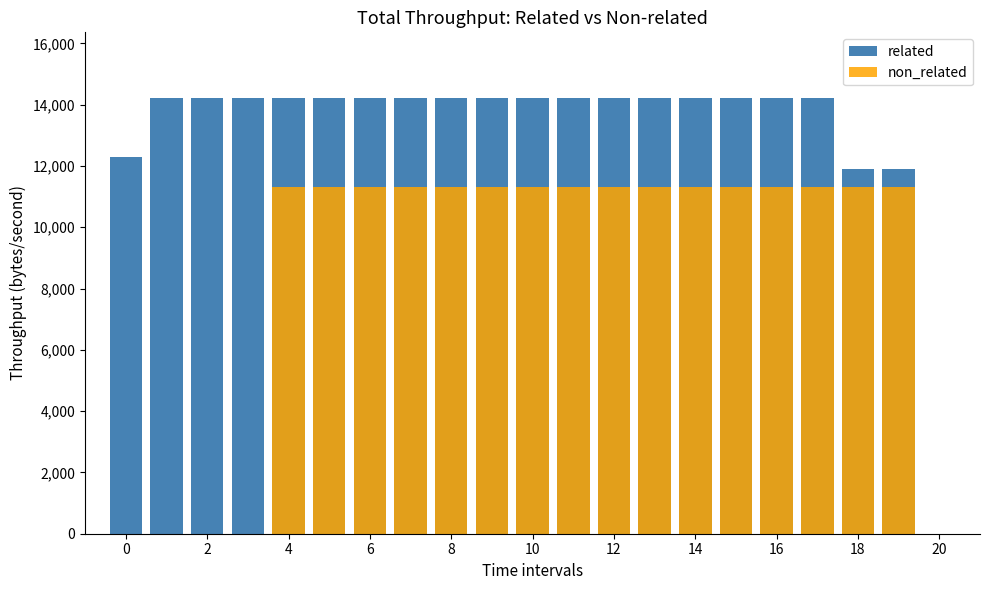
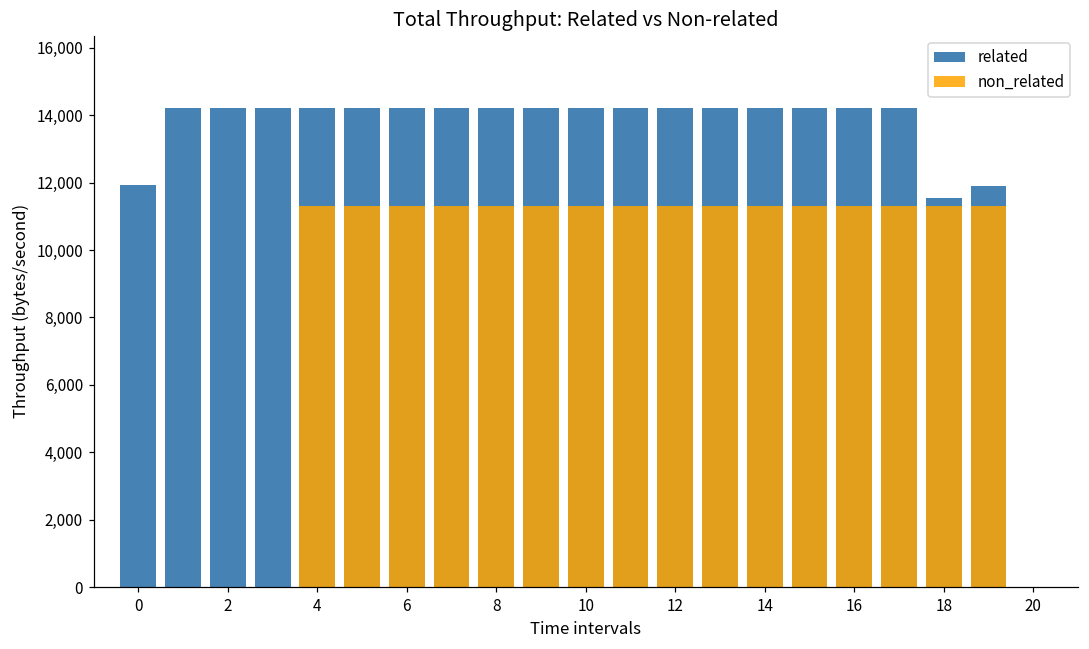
  {
    "related": {
-     "0": "12,300",
+     "0": "11,900",
      "2": "14,200",
      "4": "14,200",
      "6": "14,200",
      "8": "14,200",
      "10": "14,200",
      "12": "14,200",
      "14": "14,200",
      "16": "14,200",
-     "18": "11,900"
+     "18": "11,600"
    },
    "non_related": {
      "0": "0",
      "2": "0"
    }
  }
